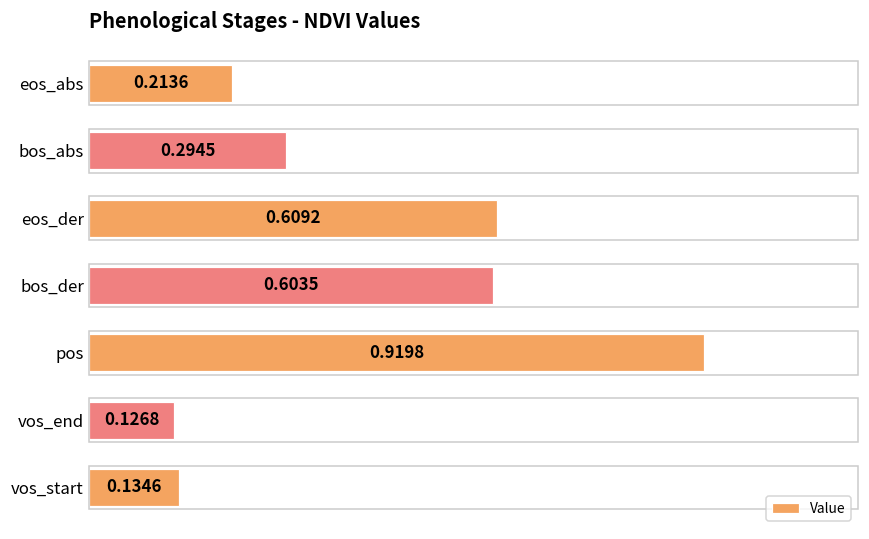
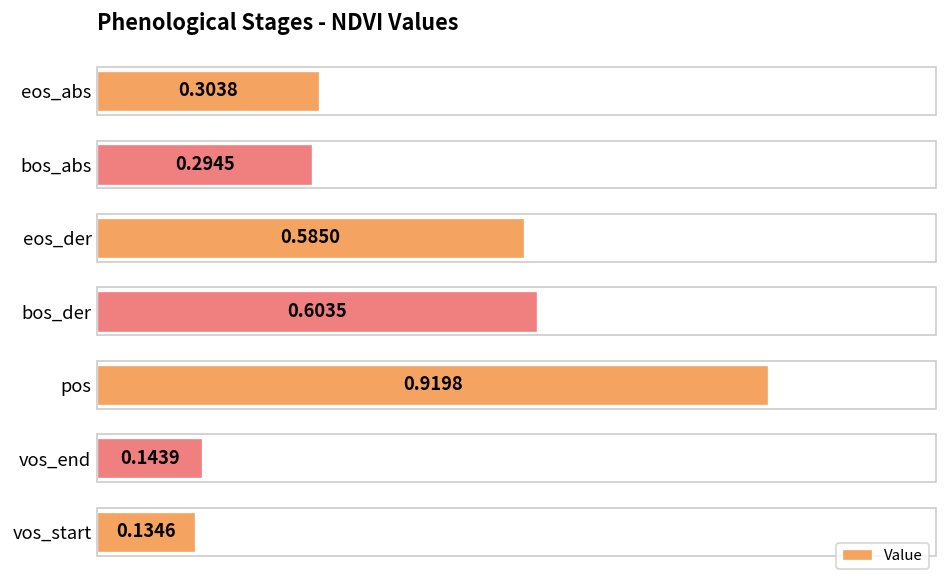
  {
-   "eos_abs": 0.2136,
+   "eos_abs": 0.3038,
    "bos_abs": 0.2945,
-   "eos_der": 0.6092,
+   "eos_der": 0.5850,
    "bos_der": 0.6035,
    "pos": 0.9198,
-   "vos_end": 0.1268,
+   "vos_end": 0.1439,
    "vos_start": 0.1346
  }
